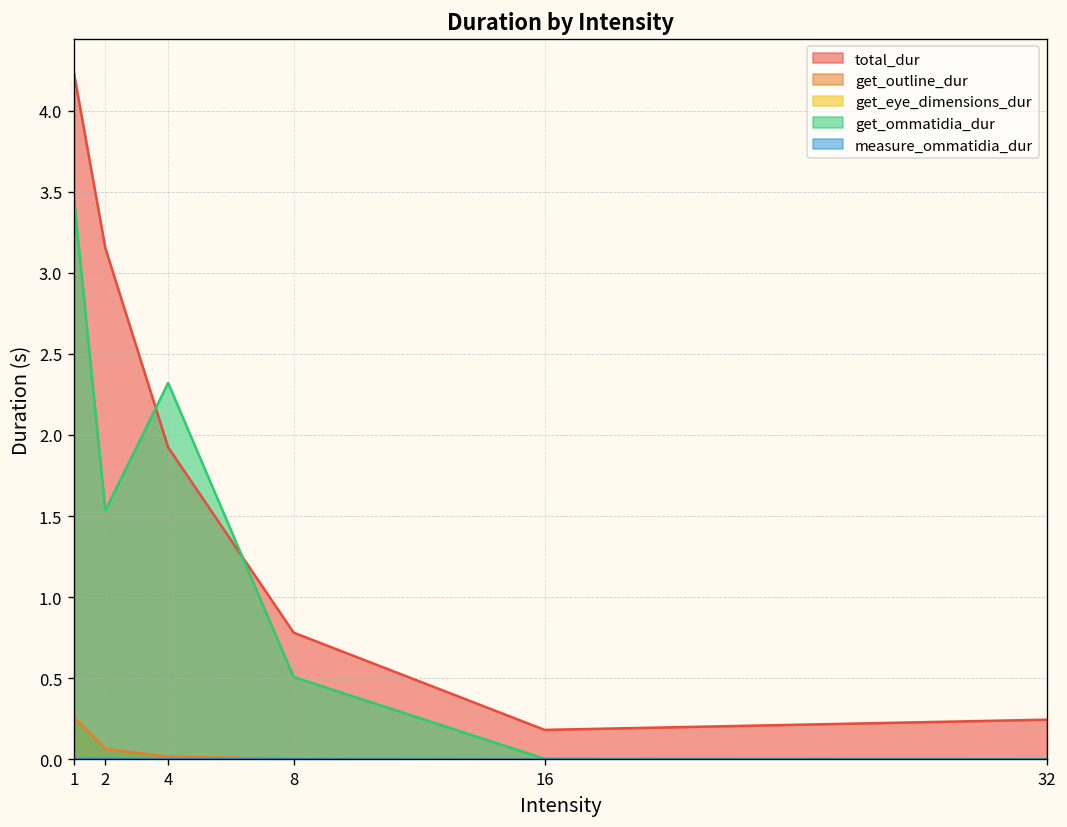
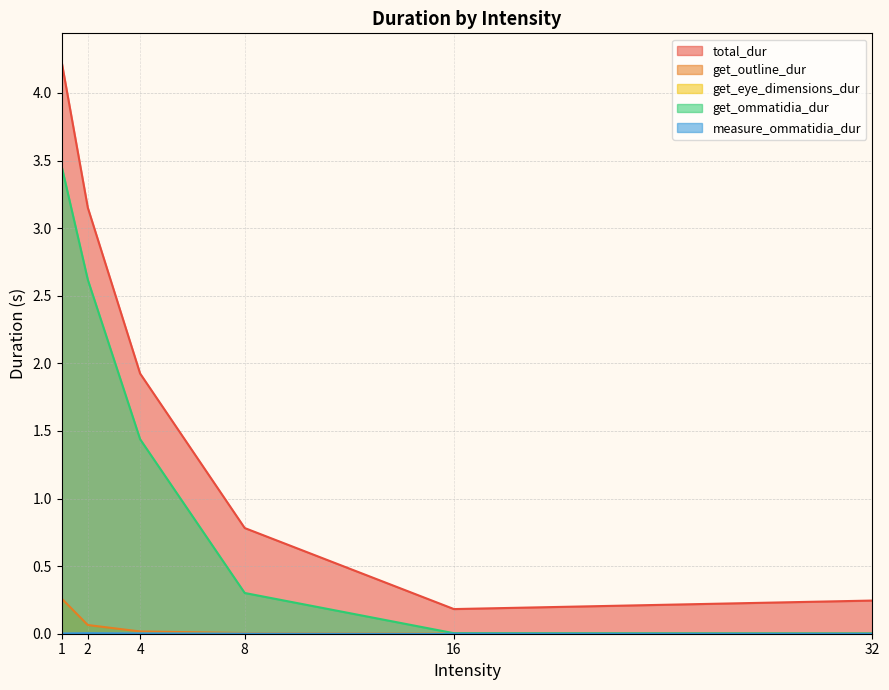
  {
    "get_ommatidia_dur": {
      "1": 3.46,
-     "2": 1.53,
-     "4": 2.32,
-     "8": 0.51
+     "2": 2.62,
+     "4": 1.44,
+     "8": 0.30
    }
  }
